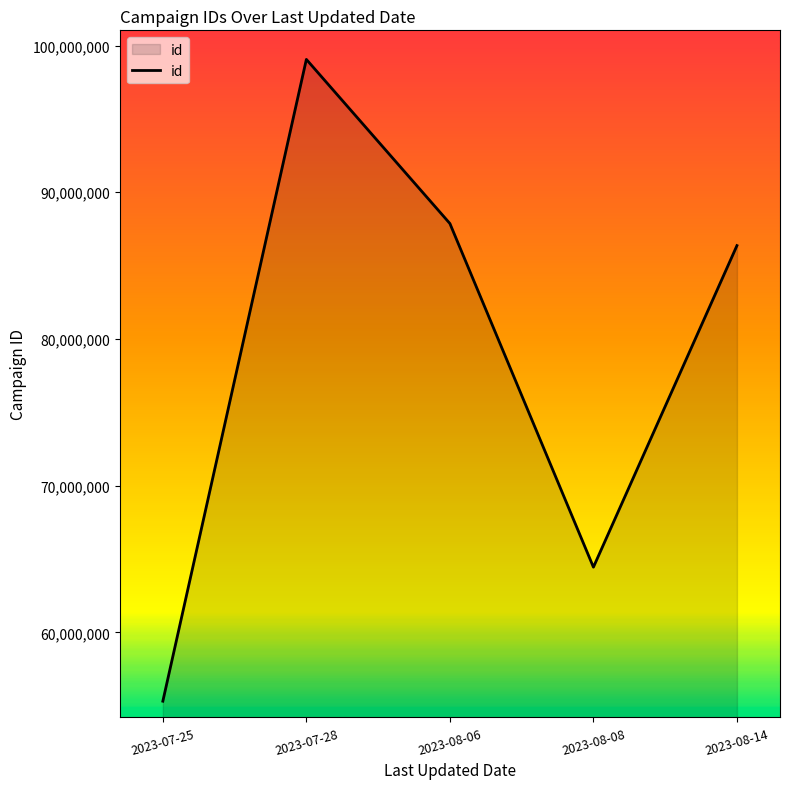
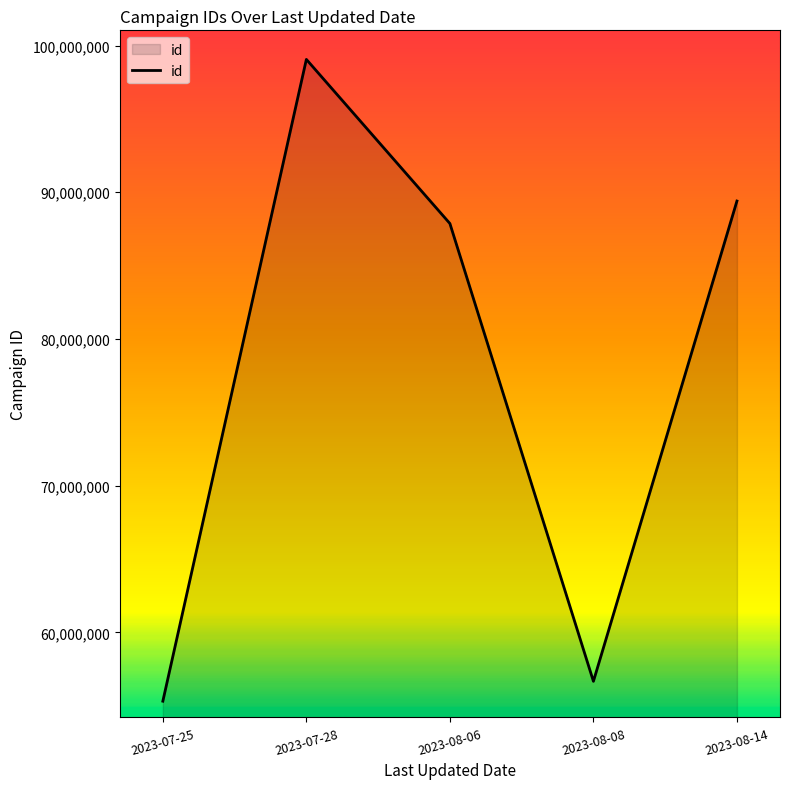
  {
    "2023-07-25": "55,300,000",
    "2023-07-28": "99,100,000",
    "2023-08-06": "87,900,000",
-   "2023-08-08": "64,400,000",
-   "2023-08-14": "86,400,000"
+   "2023-08-08": "56,700,000",
+   "2023-08-14": "89,400,000"
  }
